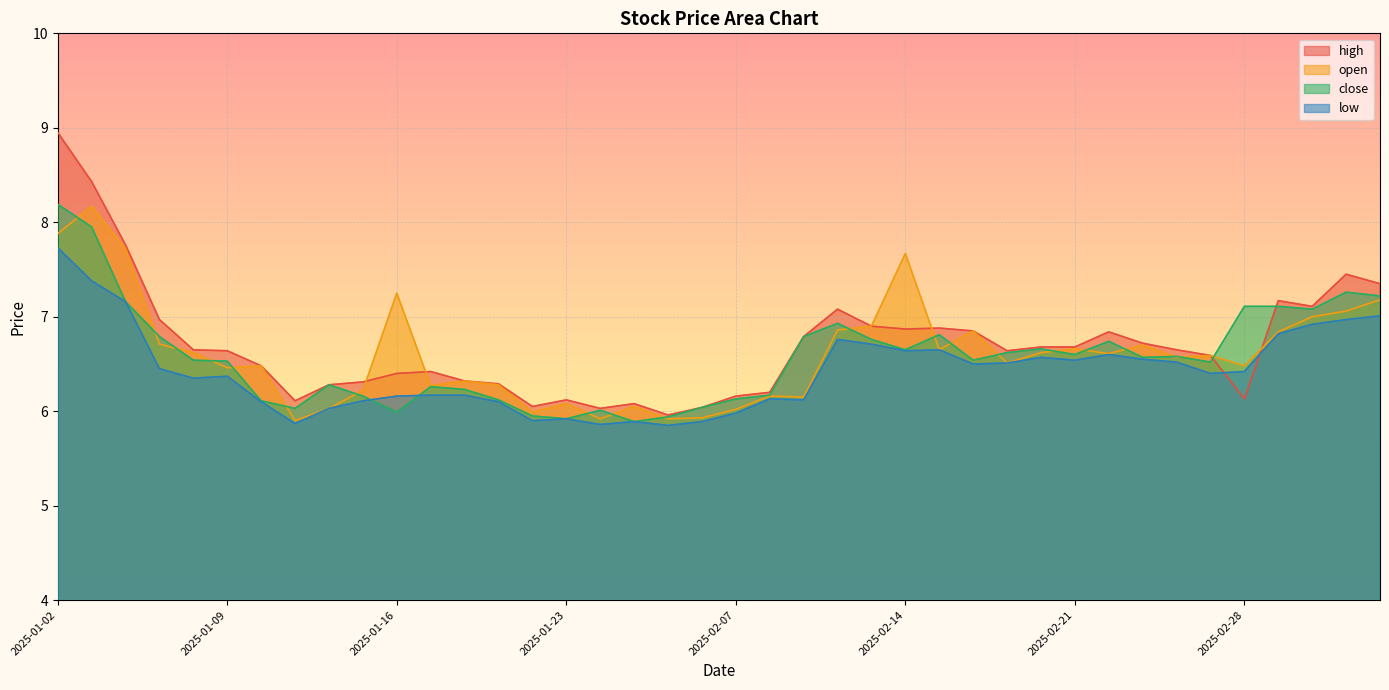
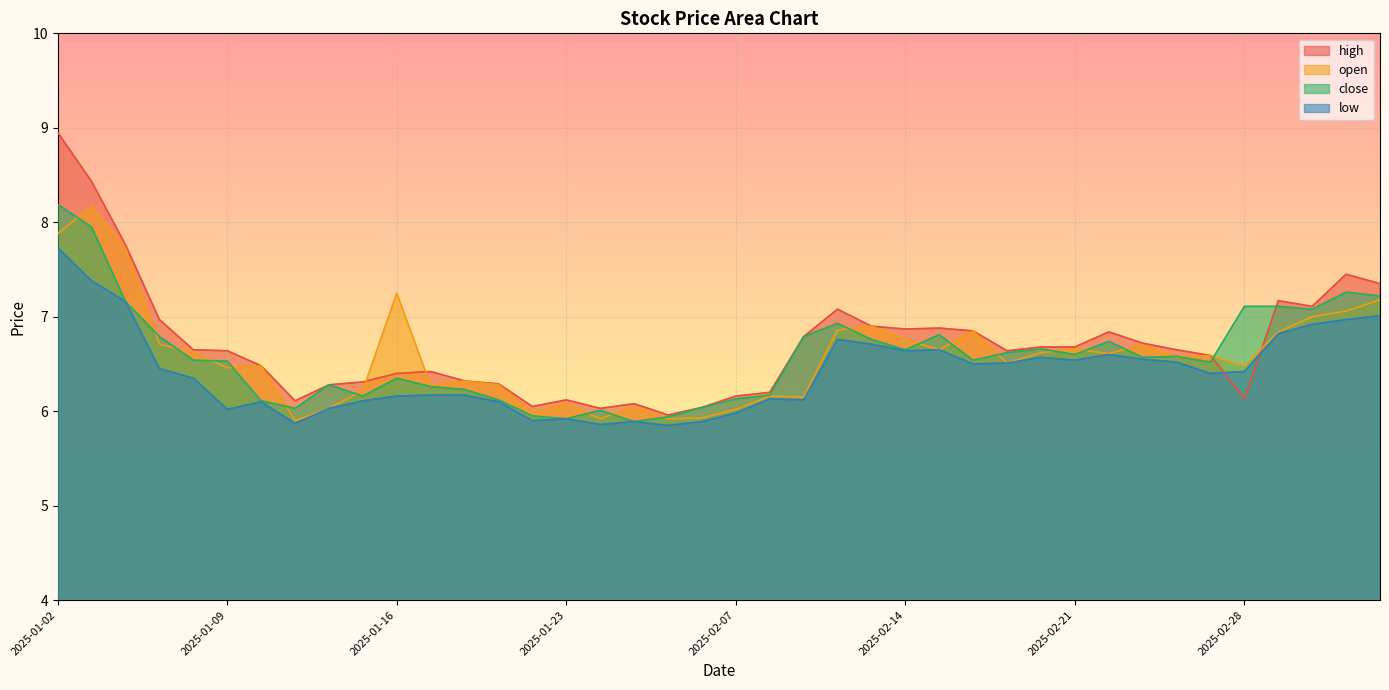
  {
    "high": {
      "2025-01-02": 9.0,
      "2025-01-09": 6.6,
      "2025-01-16": 6.4,
      "2025-01-23": 6.1,
      "2025-02-07": 6.2,
      "2025-02-14": 6.9,
      "2025-02-28": 6.1
    },
    "open": {
      "2025-01-02": 7.9,
      "2025-01-09": 6.5,
      "2025-01-16": 7.3,
      "2025-01-23": 6.1,
      "2025-02-07": 6.0,
-     "2025-02-14": 7.7,
+     "2025-02-14": 6.8,
      "2025-02-28": 6.5
    },
    "close": {
      "2025-01-02": 8.2,
      "2025-01-09": 6.5,
-     "2025-01-16": 6.0,
+     "2025-01-16": 6.4,
      "2025-02-07": 6.1,
      "2025-02-21": 6.6,
      "2025-02-28": 7.1
    },
    "low": {
      "2025-01-02": 7.7,
-     "2025-01-09": 6.4,
+     "2025-01-09": 6.0,
      "2025-01-16": 6.2,
      "2025-02-07": 6.0,
      "2025-02-21": 6.5,
      "2025-02-28": 6.4
    }
  }
